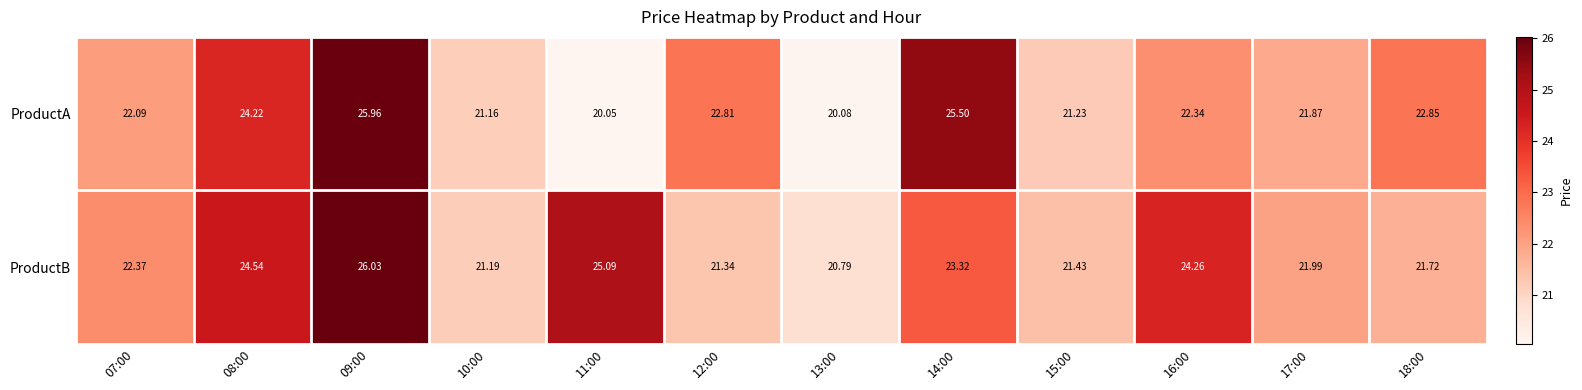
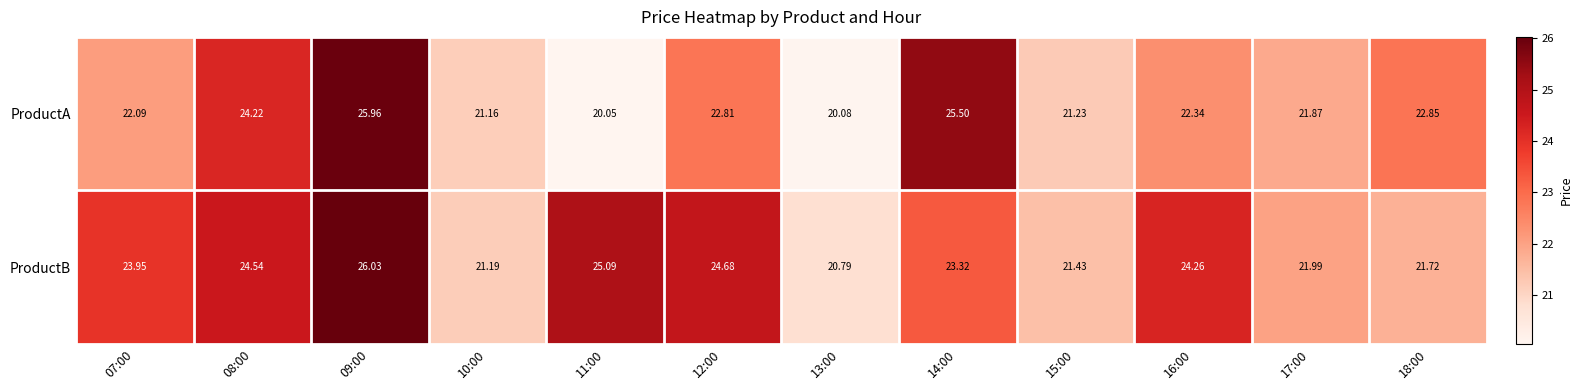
  {
    "ProductA": {
      "07:00": 22.09,
      "08:00": 24.22,
      "09:00": 25.96,
      "10:00": 21.16,
      "11:00": 20.05,
      "12:00": 22.81,
      "13:00": 20.08,
      "14:00": 25.50,
      "15:00": 21.23,
      "16:00": 22.34,
      "17:00": 21.87,
      "18:00": 22.85
    },
    "ProductB": {
-     "07:00": 22.37,
+     "07:00": 23.95,
      "08:00": 24.54,
      "09:00": 26.03,
      "10:00": 21.19,
      "11:00": 25.09,
-     "12:00": 21.34,
+     "12:00": 24.68,
      "13:00": 20.79,
      "14:00": 23.32,
      "15:00": 21.43,
      "16:00": 24.26,
      "17:00": 21.99,
      "18:00": 21.72
    }
  }
